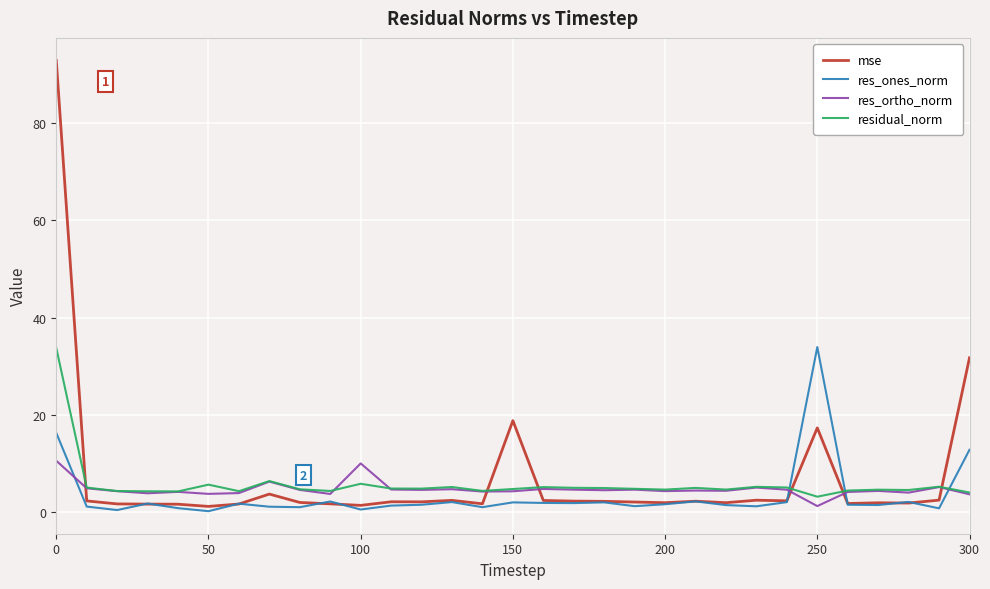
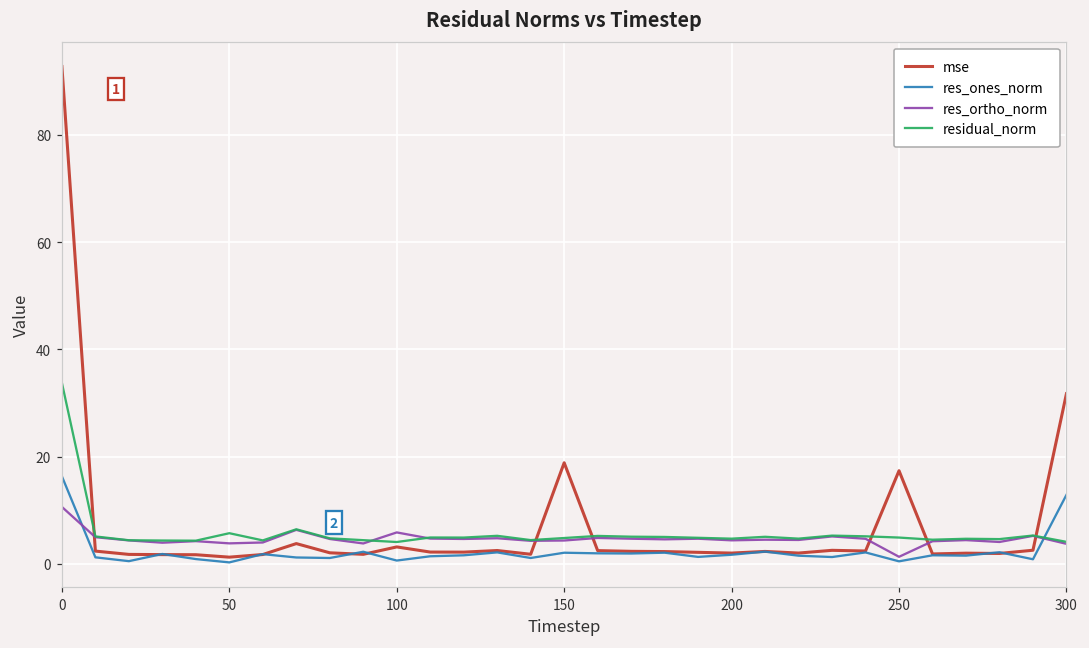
  {
    "mse": {
      "0": 93,
      "50": 1,
-     "100": 1,
+     "100": 3,
      "150": 19,
      "250": 17,
      "300": 32
    },
    "res_ones_norm": {
      "0": 16,
      "50": 0,
      "100": 1,
      "150": 2,
-     "250": 34,
+     "250": 0,
      "300": 13
    },
    "res_ortho_norm": {
      "0": 11,
      "50": 4,
-     "100": 10,
+     "100": 6,
      "250": 1
    },
    "residual_norm": {
      "0": 34,
      "50": 6,
-     "100": 6,
-     "250": 3
+     "100": 4,
+     "250": 5
    }
  }
